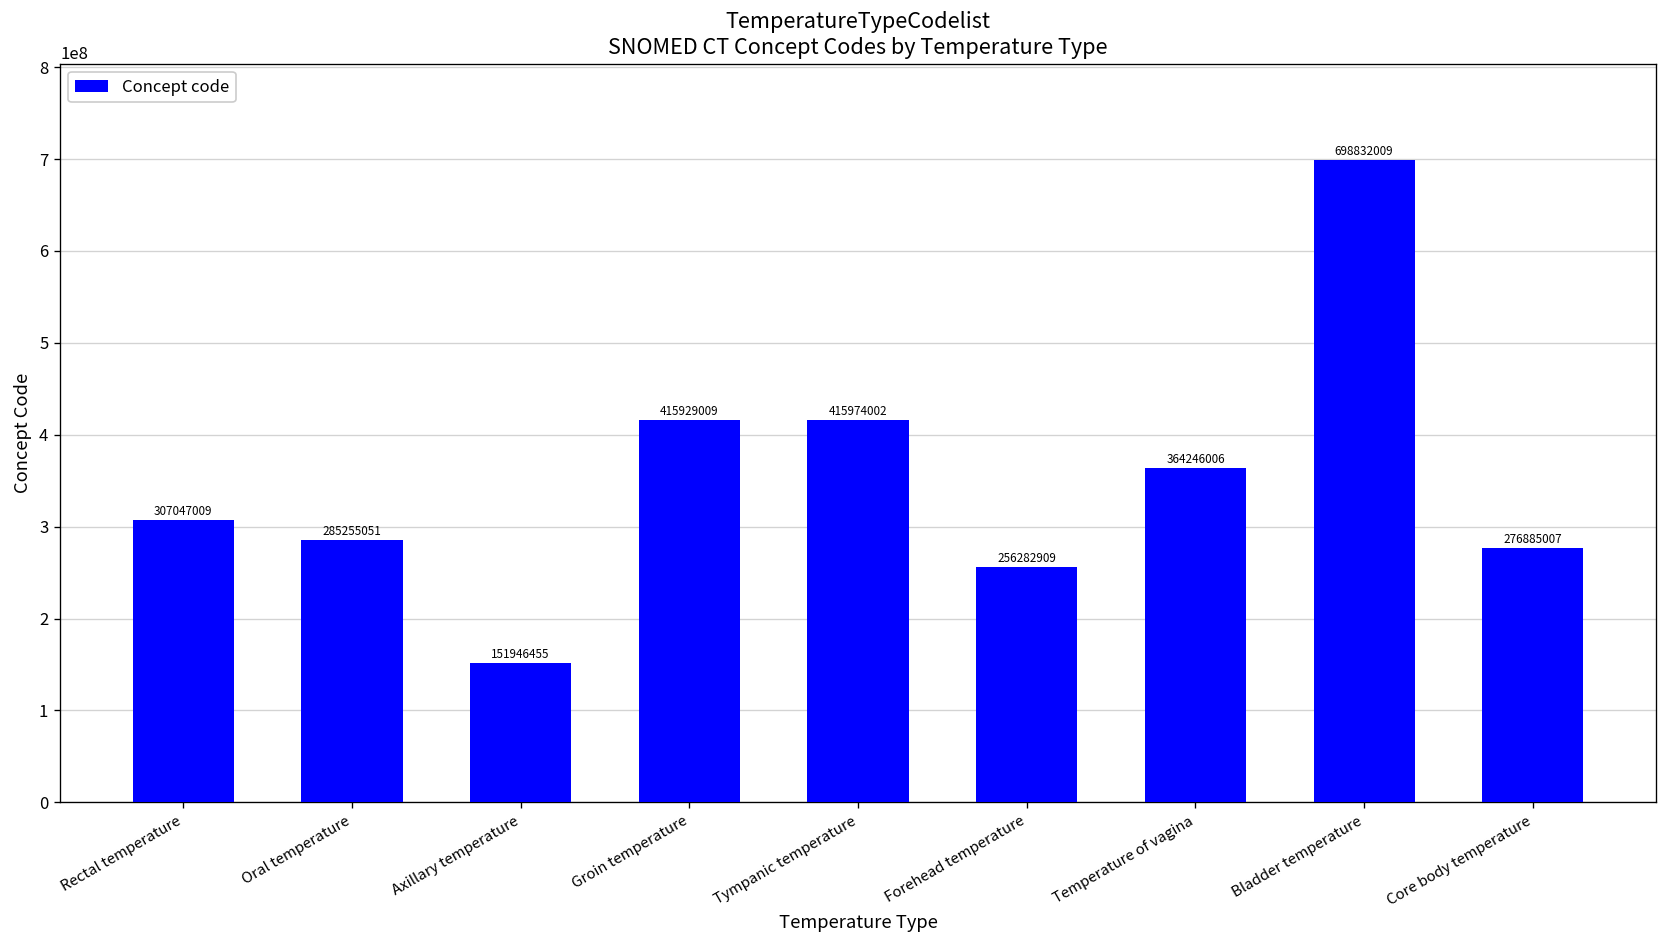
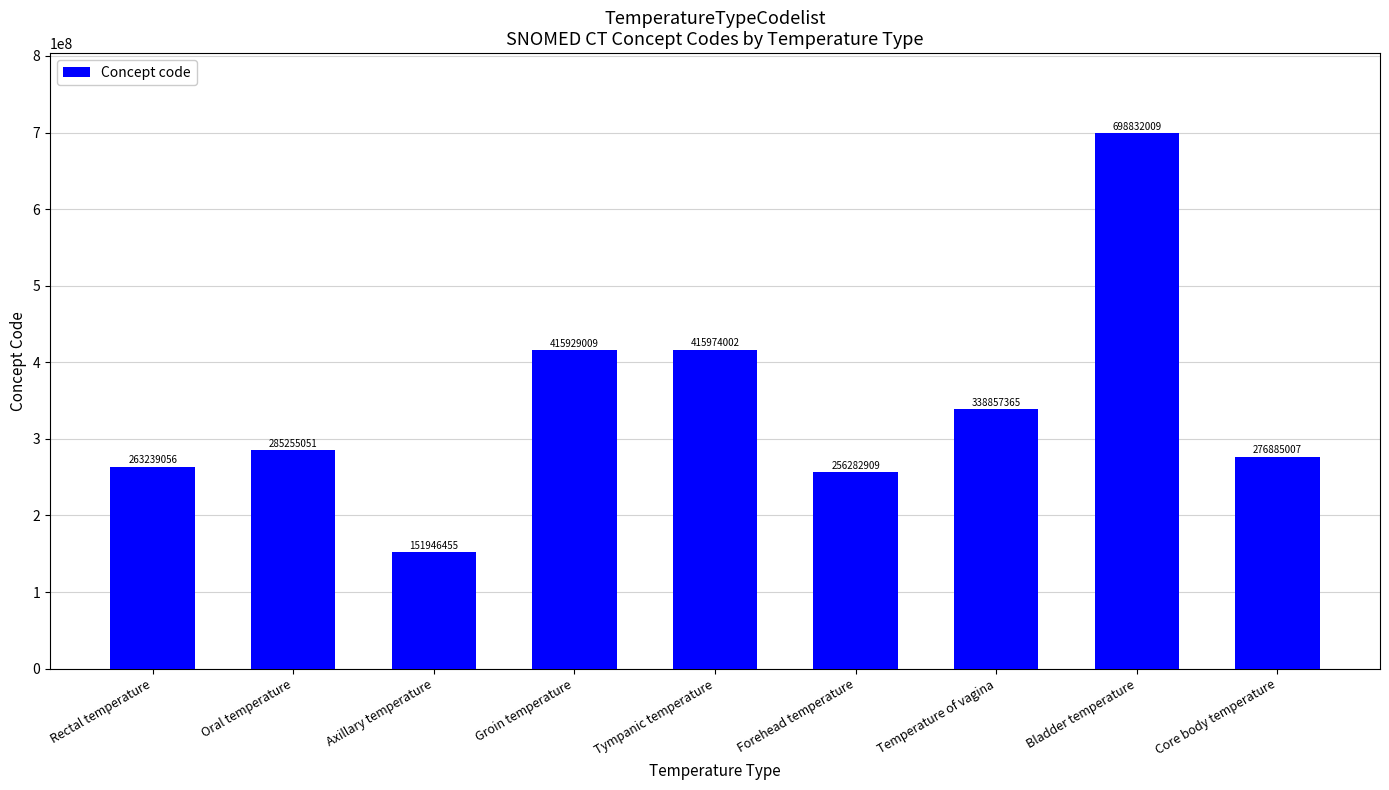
  {
-   "Rectal temperature": 307047009,
+   "Rectal temperature": 263239056,
    "Oral temperature": 285255051,
    "Axillary temperature": 151946455,
    "Groin temperature": 415929009,
    "Tympanic temperature": 415974002,
    "Forehead temperature": 256282909,
-   "Temperature of vagina": 364246006,
+   "Temperature of vagina": 338857365,
    "Bladder temperature": 698832009,
    "Core body temperature": 276885007
  }
